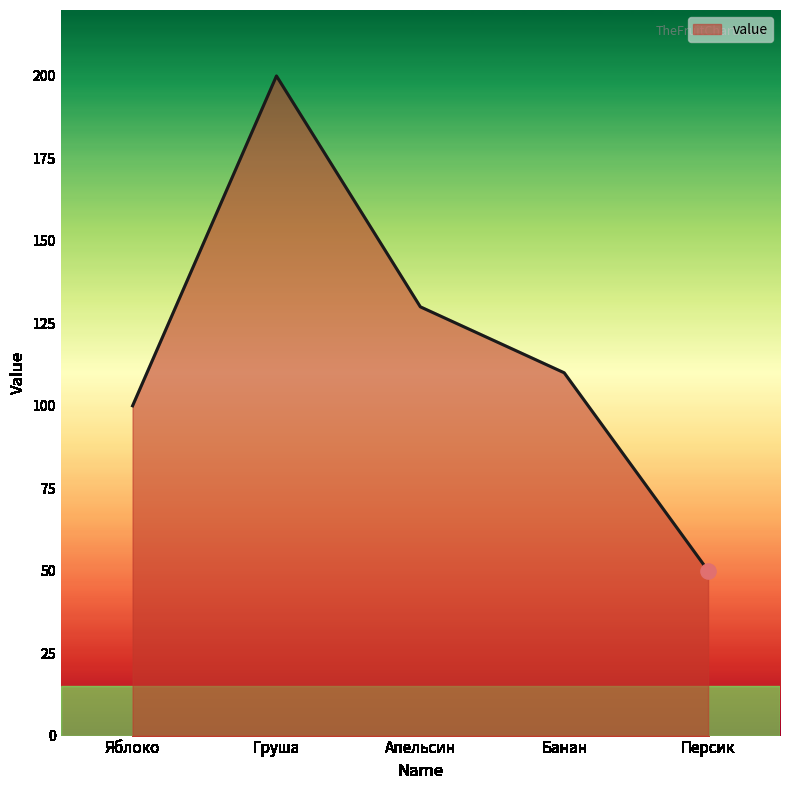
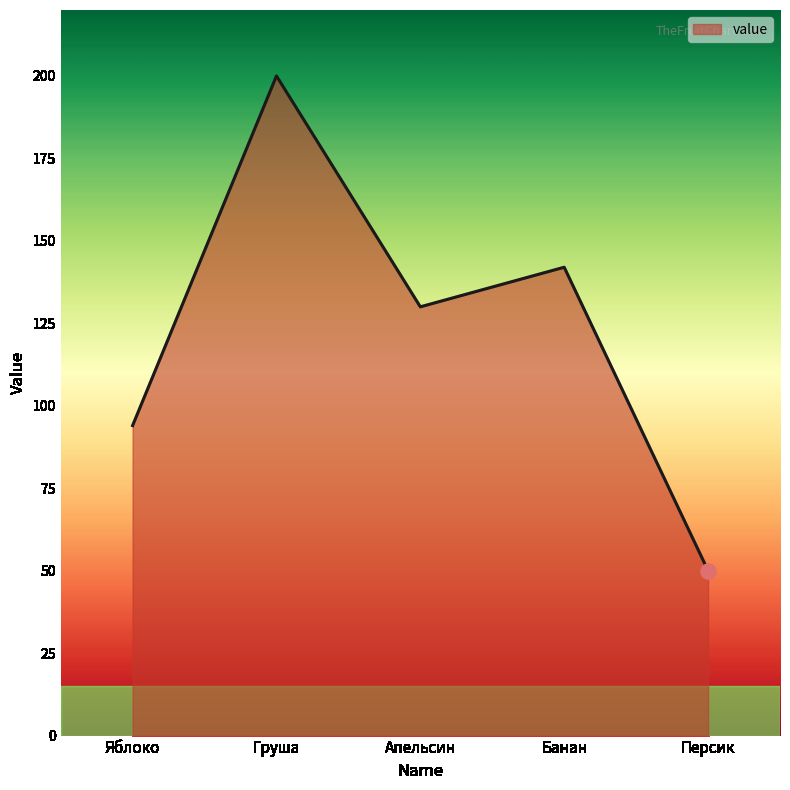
  {
    "value": {
-     "Яблоко": 100,
+     "Яблоко": 94,
      "Груша": 200,
      "Апельсин": 130,
-     "Банан": 110
+     "Банан": 142
    }
  }
